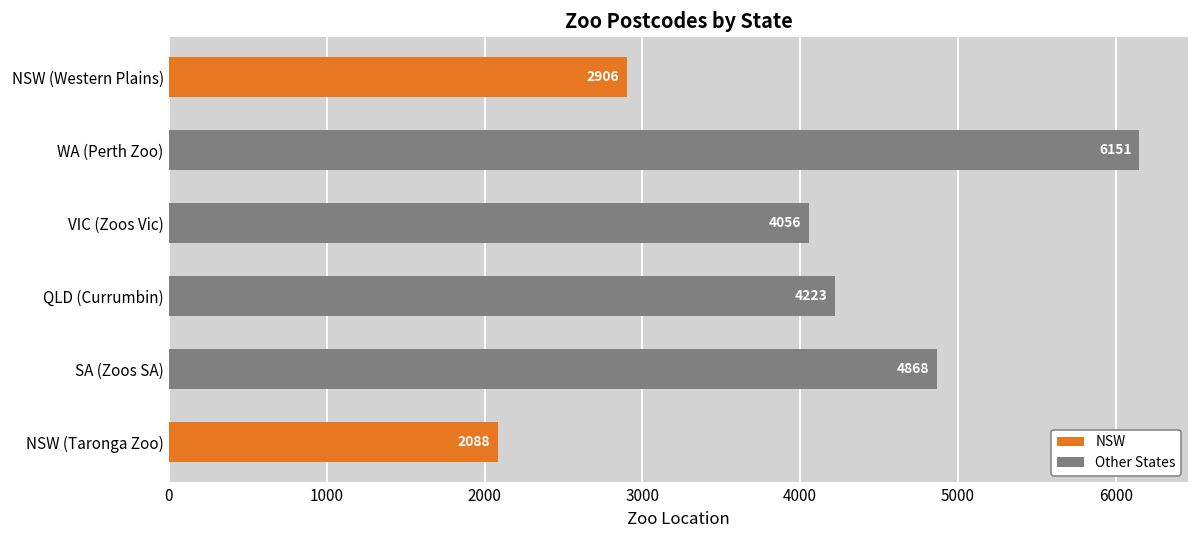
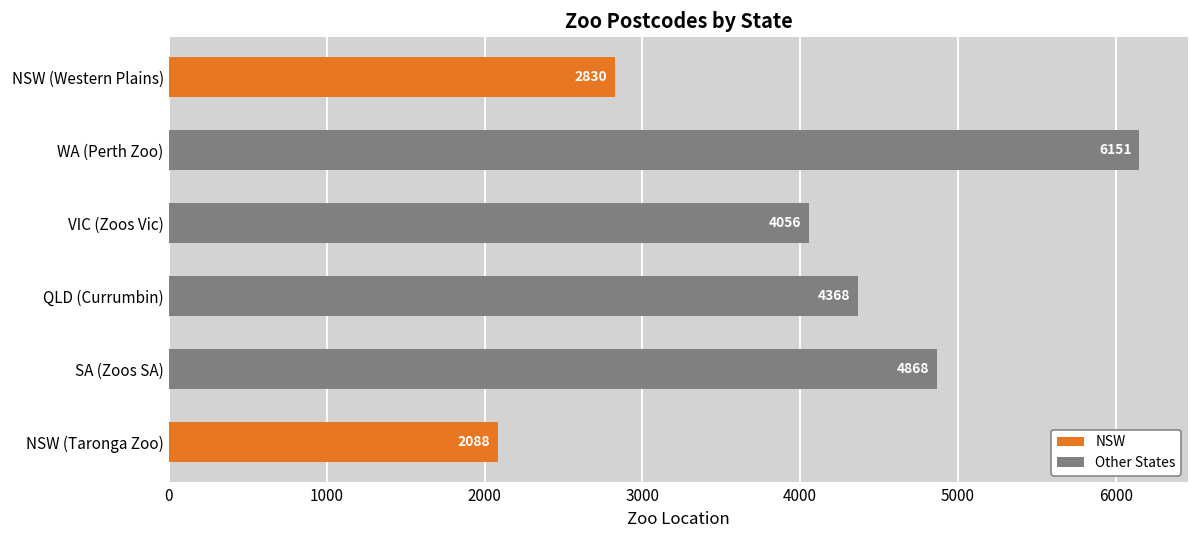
  {
-   "NSW (Western Plains)": 2906,
+   "NSW (Western Plains)": 2830,
    "WA (Perth Zoo)": 6151,
    "VIC (Zoos Vic)": 4056,
-   "QLD (Currumbin)": 4223,
+   "QLD (Currumbin)": 4368,
    "SA (Zoos SA)": 4868,
    "NSW (Taronga Zoo)": 2088
  }
